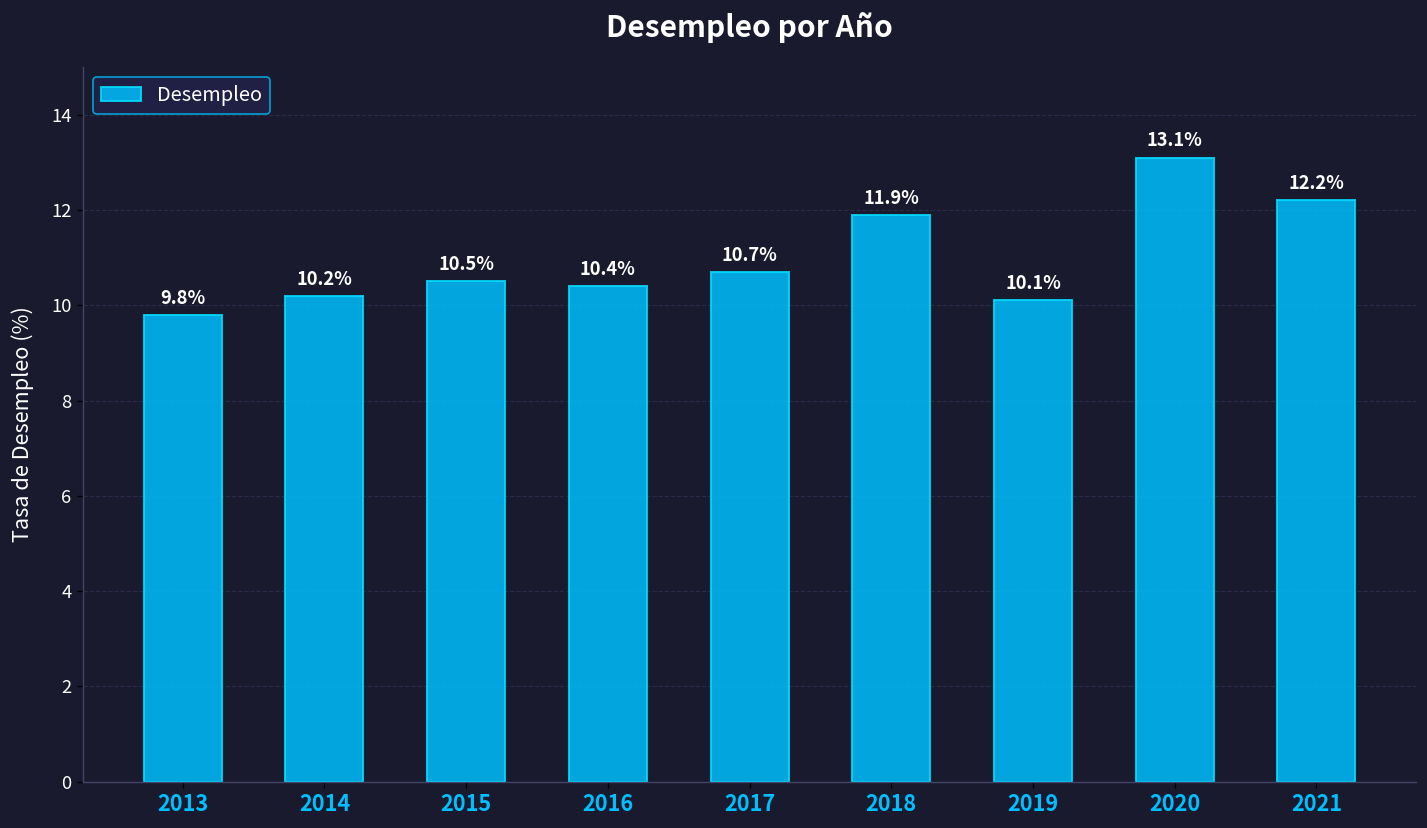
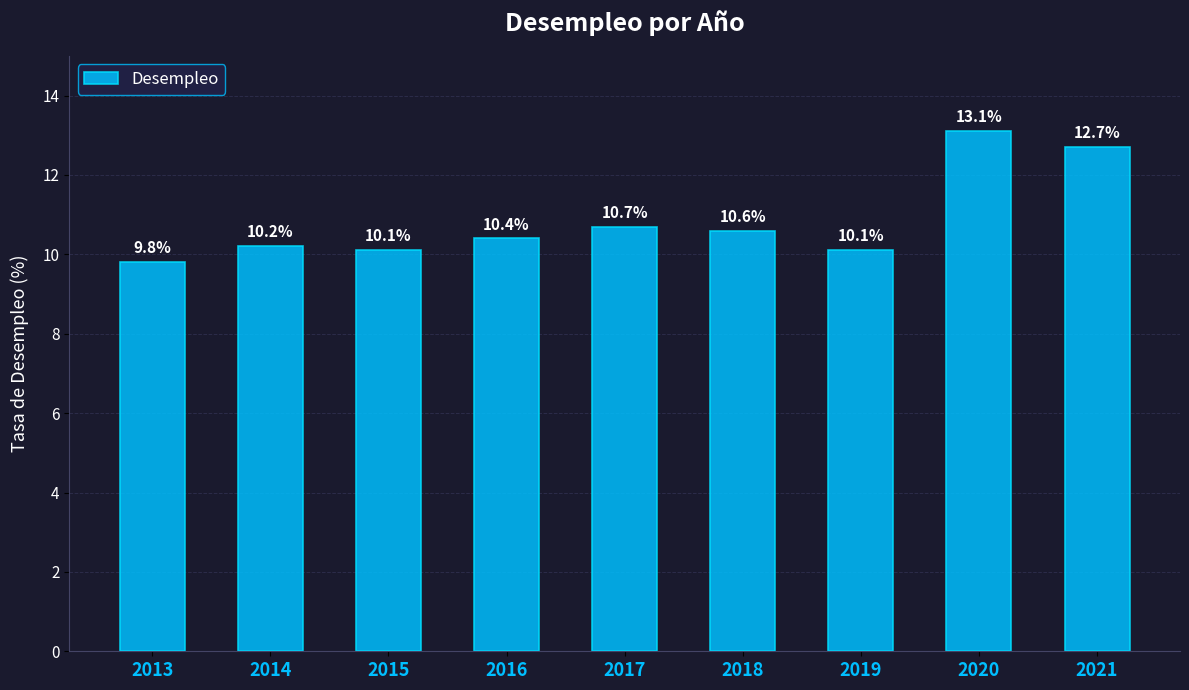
  {
    "2013": "9.8%",
    "2014": "10.2%",
-   "2015": "10.5%",
+   "2015": "10.1%",
    "2016": "10.4%",
    "2017": "10.7%",
-   "2018": "11.9%",
+   "2018": "10.6%",
    "2019": "10.1%",
    "2020": "13.1%",
-   "2021": "12.2%"
+   "2021": "12.7%"
  }
